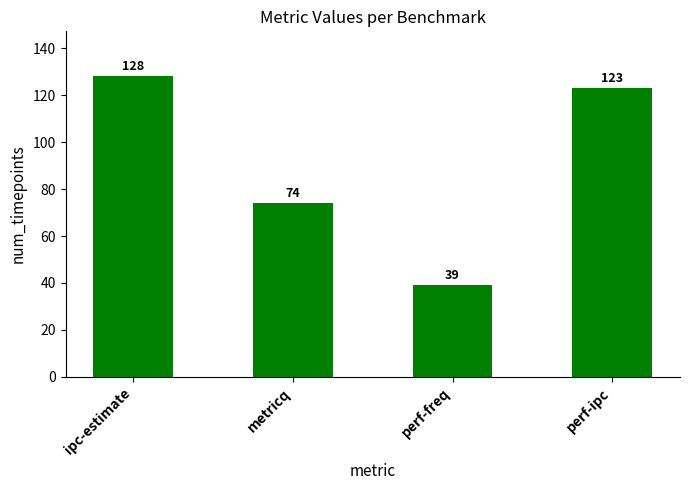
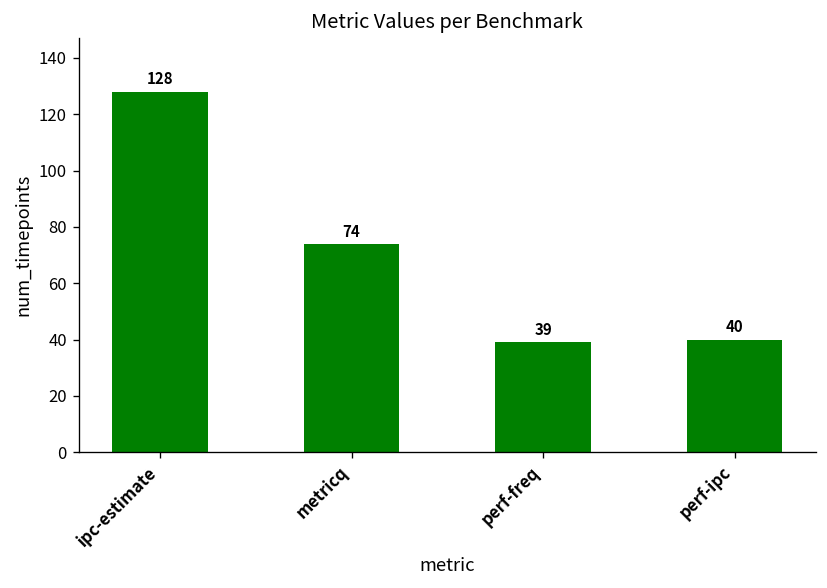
  {
    "ipc-estimate": 128,
    "metricq": 74,
    "perf-freq": 39,
-   "perf-ipc": 123
+   "perf-ipc": 40
  }
